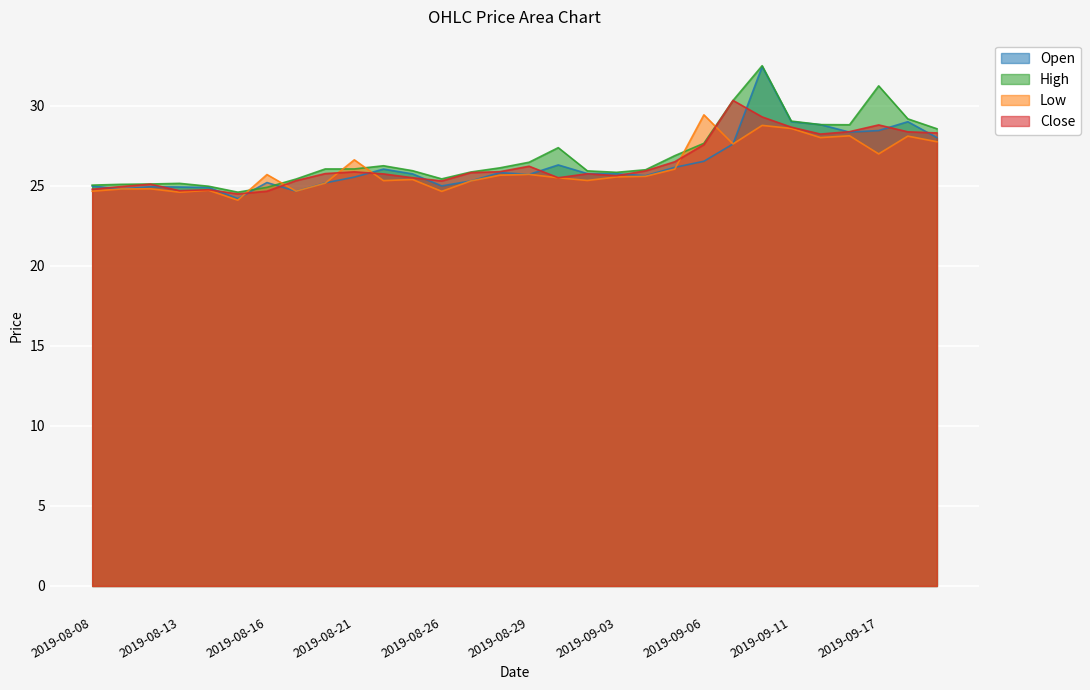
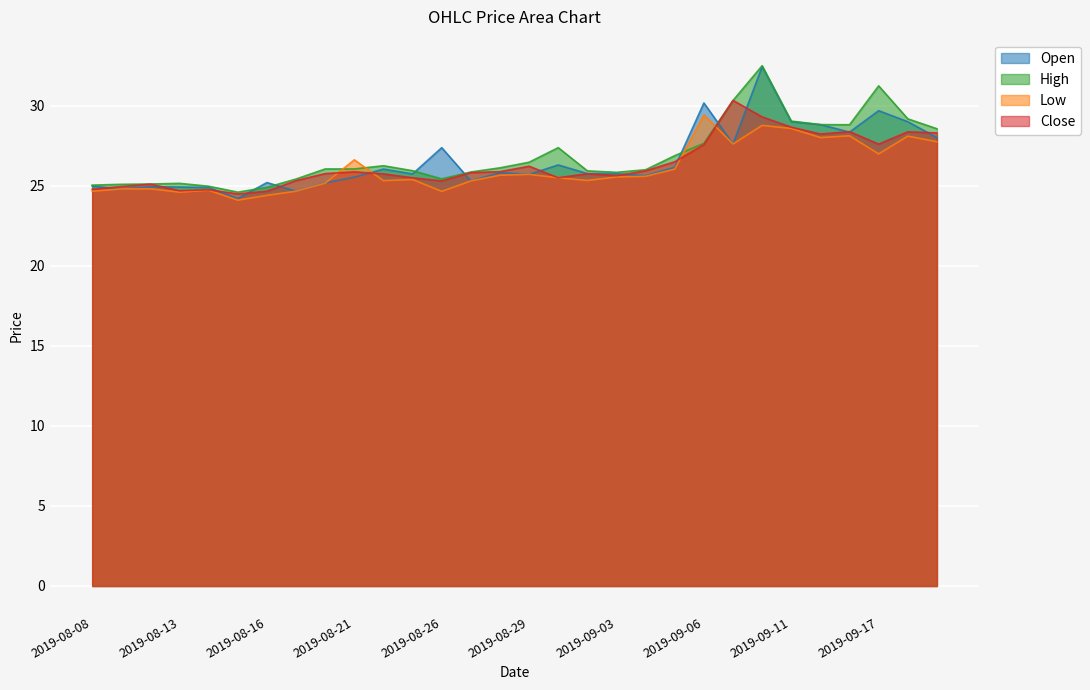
  {
    "Open": {
      "2019-08-13": 24.9,
      "2019-08-16": 25.2,
      "2019-08-21": 25.5,
-     "2019-08-26": 25.0,
-     "2019-09-06": 26.5,
-     "2019-09-17": 28.5
+     "2019-08-26": 27.4,
+     "2019-09-06": 30.2,
+     "2019-09-17": 29.7
    },
    "High": {
      "2019-08-13": 25.2,
      "2019-08-16": 24.9,
      "2019-08-21": 26.1,
      "2019-08-29": 26.5,
      "2019-09-17": 31.2
    },
    "Low": {
-     "2019-08-16": 25.7,
+     "2019-08-16": 24.4,
      "2019-08-21": 26.6,
      "2019-08-26": 24.7,
      "2019-09-06": 29.4,
      "2019-09-17": 27.0
    },
    "Close": {
      "2019-08-16": 24.7,
      "2019-08-21": 25.9,
      "2019-08-29": 26.2,
-     "2019-09-17": 28.8
+     "2019-09-17": 27.6
    }
  }
